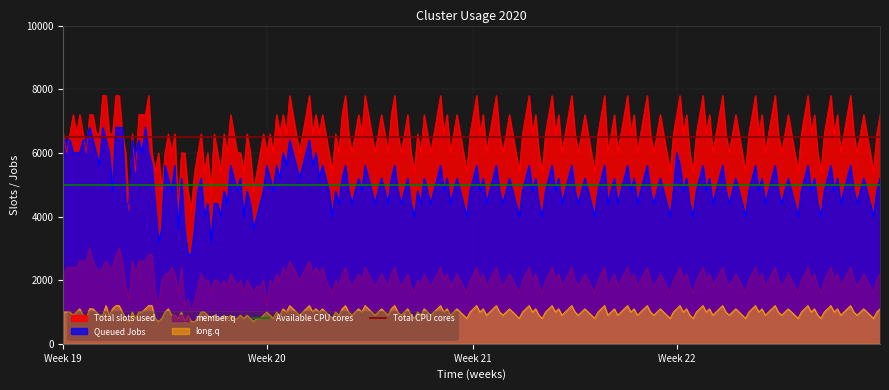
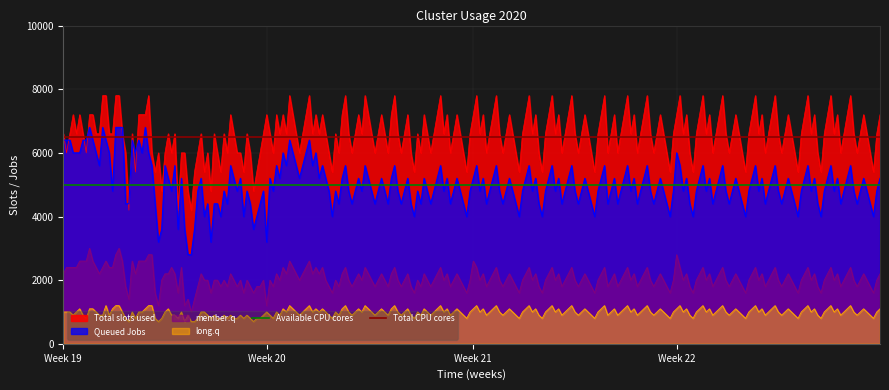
  {
    "Total slots used": {
      "Week 19": 6600,
-     "Week 20": 6000,
+     "Week 20": 7200,
      "Week 21": 7200,
      "Week 22": 7200
    },
    "Queued Jobs": {
      "Week 19": 6400,
-     "Week 20": 5600,
+     "Week 20": 3200,
      "Week 21": 5200,
      "Week 22": 6000
    },
    "member.q": {
      "Week 19": 2200,
      "Week 20": 1200,
-     "Week 21": 2200,
-     "Week 22": 2200
+     "Week 21": 2600,
+     "Week 22": 2800
    },
    "long.q": {
      "Week 19": 1000,
      "Week 21": 1100,
      "Week 22": 1100
    }
  }
